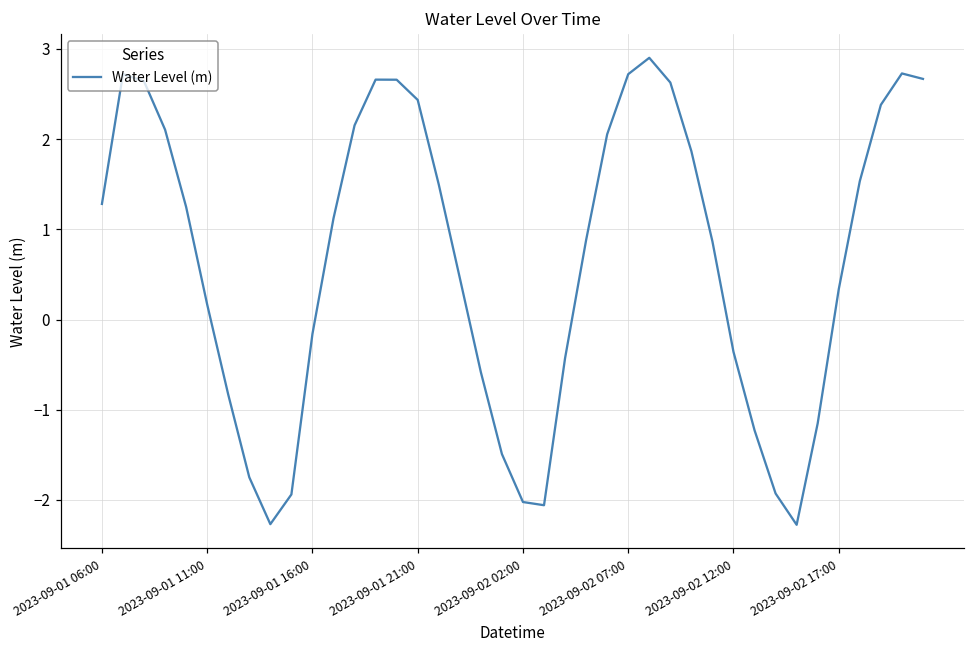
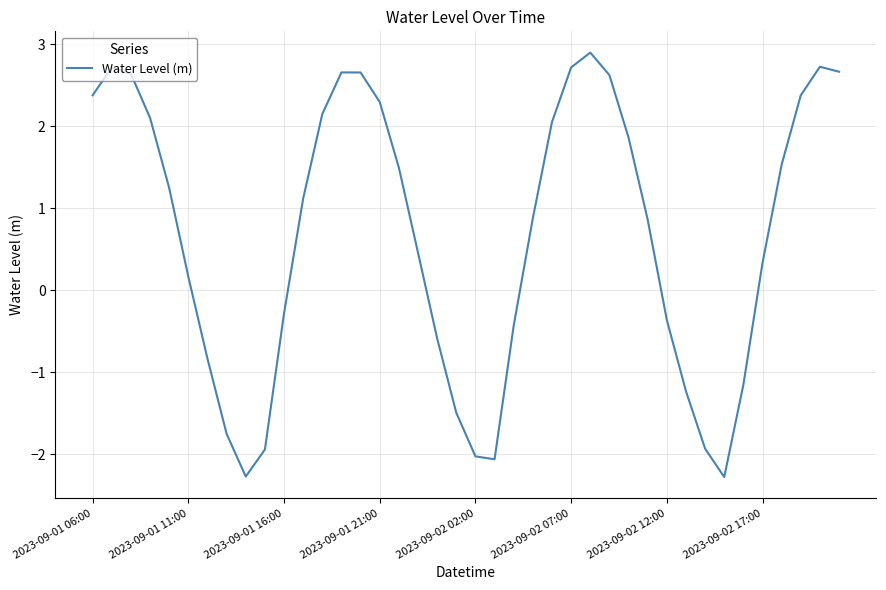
  {
-   "2023-09-01 06:00": 1.3,
+   "2023-09-01 06:00": 2.4,
    "2023-09-01 11:00": 0.2,
-   "2023-09-01 16:00": -0.2,
-   "2023-09-01 21:00": 2.4,
+   "2023-09-01 16:00": -0.3,
+   "2023-09-01 21:00": 2.3,
    "2023-09-02 02:00": -2.0,
    "2023-09-02 07:00": 2.7,
    "2023-09-02 12:00": -0.4,
    "2023-09-02 17:00": 0.3
  }
